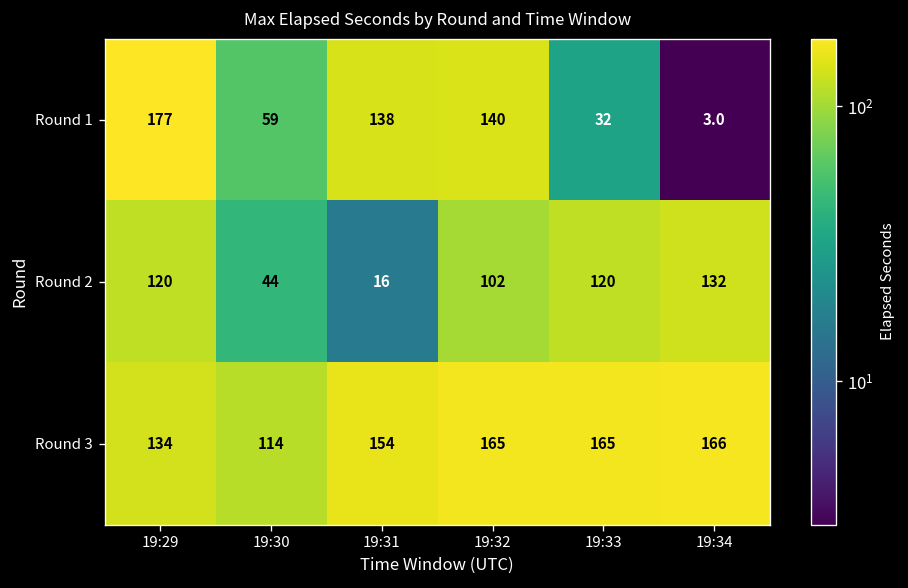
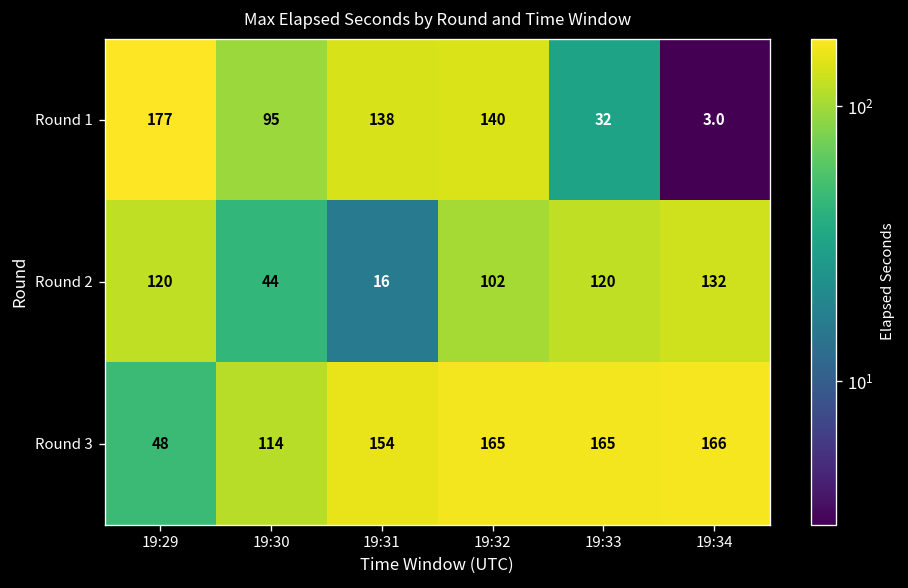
  {
    "Round 1": {
      "19:29": 177,
-     "19:30": 59,
+     "19:30": 95,
      "19:31": 138,
      "19:32": 140,
      "19:33": 32,
      "19:34": 3.0
    },
    "Round 2": {
      "19:29": 120,
      "19:30": 44,
      "19:31": 16,
      "19:32": 102,
      "19:33": 120,
      "19:34": 132
    },
    "Round 3": {
-     "19:29": 134,
+     "19:29": 48,
      "19:30": 114,
      "19:31": 154,
      "19:32": 165,
      "19:33": 165,
      "19:34": 166
    }
  }
